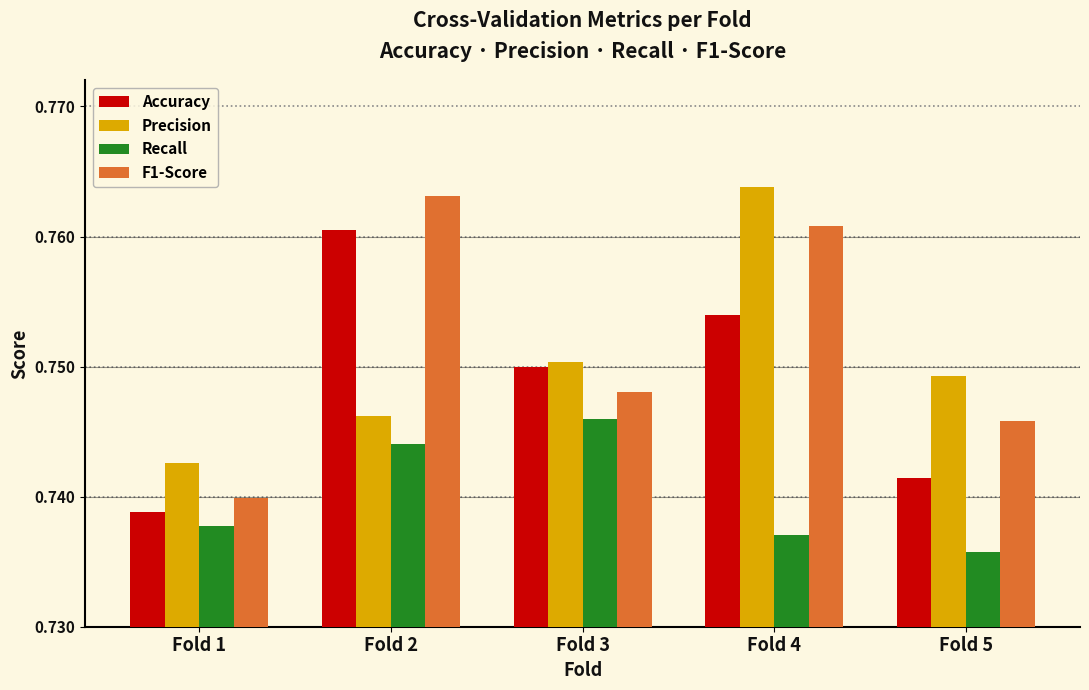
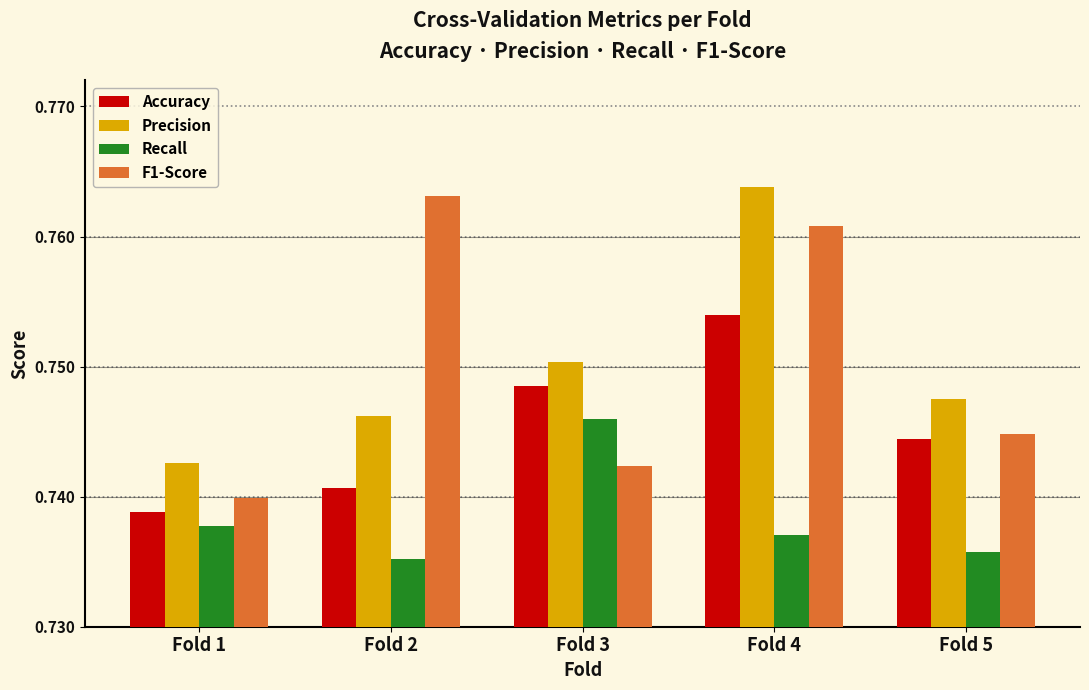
  {
    "Accuracy": {
      "Fold 1": 0.7388,
-     "Fold 2": 0.7605,
-     "Fold 3": 0.7500,
+     "Fold 2": 0.7407,
+     "Fold 3": 0.7485,
      "Fold 4": 0.7540,
-     "Fold 5": 0.7414
+     "Fold 5": 0.7444
    },
    "Precision": {
      "Fold 1": 0.7426,
      "Fold 2": 0.7462,
      "Fold 3": 0.7503,
      "Fold 4": 0.7638,
-     "Fold 5": 0.7493
+     "Fold 5": 0.7475
    },
    "Recall": {
      "Fold 1": 0.7377,
-     "Fold 2": 0.7440,
+     "Fold 2": 0.7352,
      "Fold 3": 0.7460,
      "Fold 4": 0.7371,
      "Fold 5": 0.7357
    },
    "F1-Score": {
      "Fold 1": 0.7399,
      "Fold 2": 0.7631,
-     "Fold 3": 0.7480,
+     "Fold 3": 0.7424,
      "Fold 4": 0.7608,
-     "Fold 5": 0.7458
+     "Fold 5": 0.7448
    }
  }
